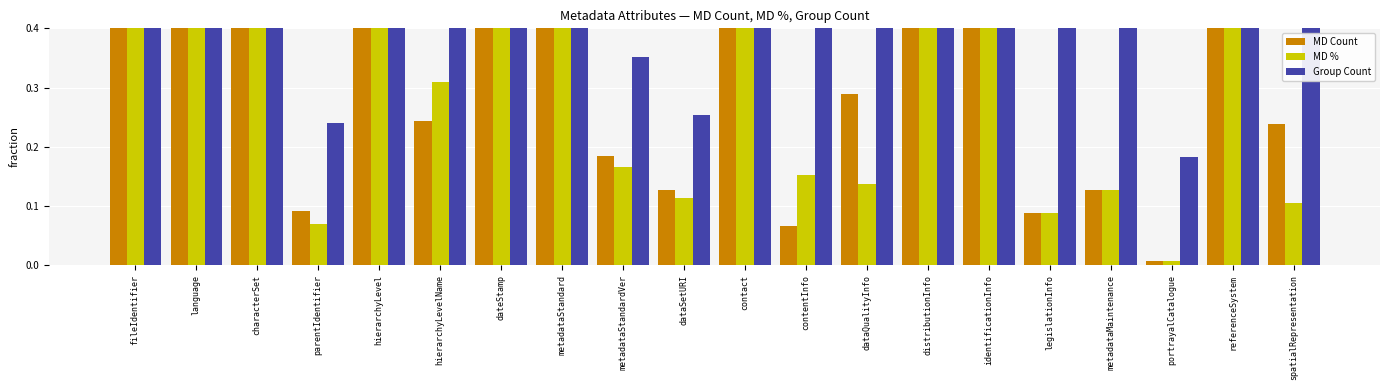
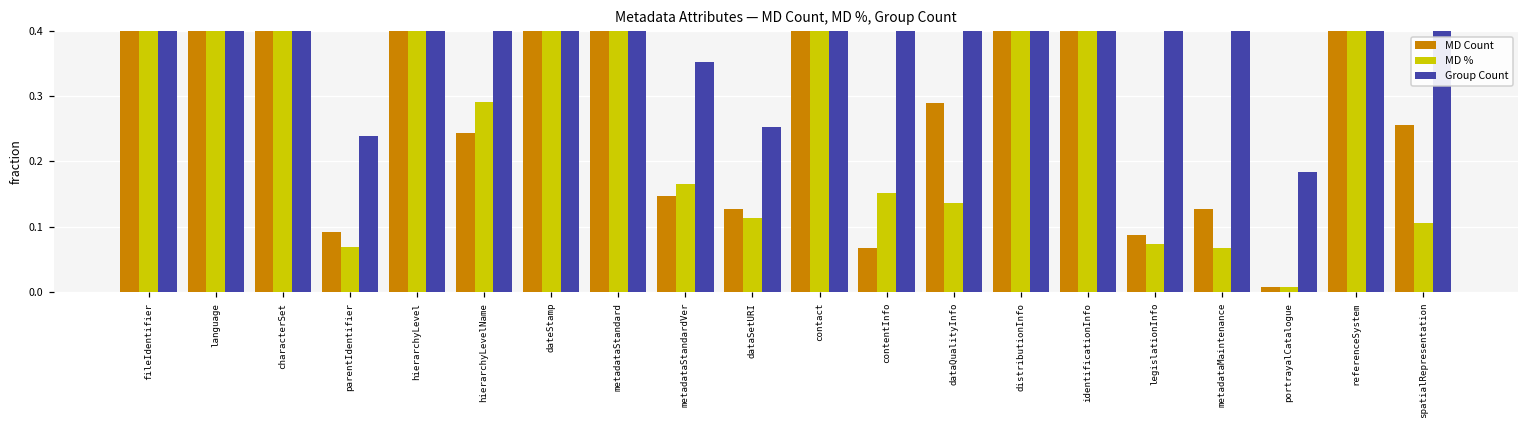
  {
    "MD Count": {
      "parentIdentifier": 0.09,
      "hierarchyLevelName": 0.24,
-     "metadataStandardVer": 0.18,
+     "metadataStandardVer": 0.15,
      "dataSetURI": 0.13,
      "contentInfo": 0.07,
      "dataQualityInfo": 0.29,
      "legislationInfo": 0.09,
      "metadataMaintenance": 0.13,
      "portrayalCatalogue": 0.01,
-     "spatialRepresentation": 0.24
+     "spatialRepresentation": 0.26
    },
    "MD %": {
      "parentIdentifier": 0.07,
-     "hierarchyLevelName": 0.31,
+     "hierarchyLevelName": 0.29,
      "metadataStandardVer": 0.17,
      "dataSetURI": 0.11,
      "contentInfo": 0.15,
      "dataQualityInfo": 0.14,
-     "legislationInfo": 0.09,
-     "metadataMaintenance": 0.13,
+     "legislationInfo": 0.07,
+     "metadataMaintenance": 0.07,
      "portrayalCatalogue": 0.01,
      "spatialRepresentation": 0.11
    },
    "Group Count": {
      "parentIdentifier": 0.24,
      "metadataStandardVer": 0.35,
      "dataSetURI": 0.25,
      "portrayalCatalogue": 0.18
    }
  }
